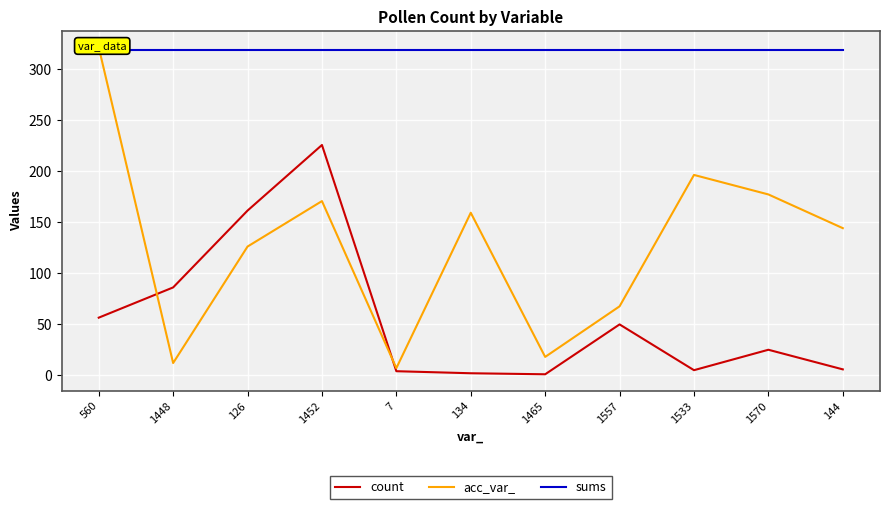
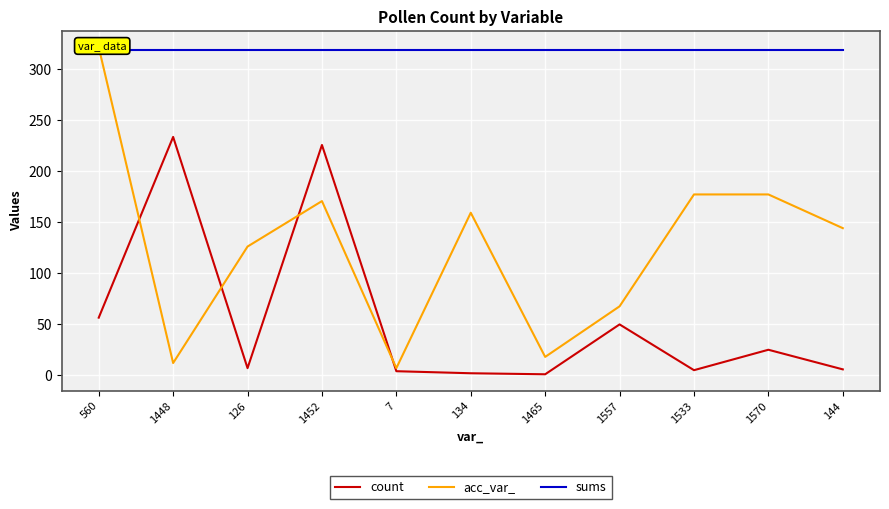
  {
    "count": {
      "560": 56,
-     "1448": 86,
-     "126": 161,
+     "1448": 233,
+     "126": 7,
      "1452": 225,
      "7": 4,
      "134": 2,
      "1465": 1,
      "1557": 50,
      "1533": 5,
      "1570": 25,
      "144": 6
    },
    "acc_var_": {
      "1448": 12,
      "126": 126,
      "1452": 171,
      "7": 7,
      "134": 159,
      "1465": 18,
      "1557": 68,
-     "1533": 196,
+     "1533": 177,
      "1570": 177,
      "144": 144
    },
    "sums": {
      "1448": 318,
      "126": 318,
      "1452": 318,
      "7": 318,
      "134": 318,
      "1465": 318,
      "1557": 318,
      "1533": 318,
      "1570": 318,
      "144": 318
    }
  }
